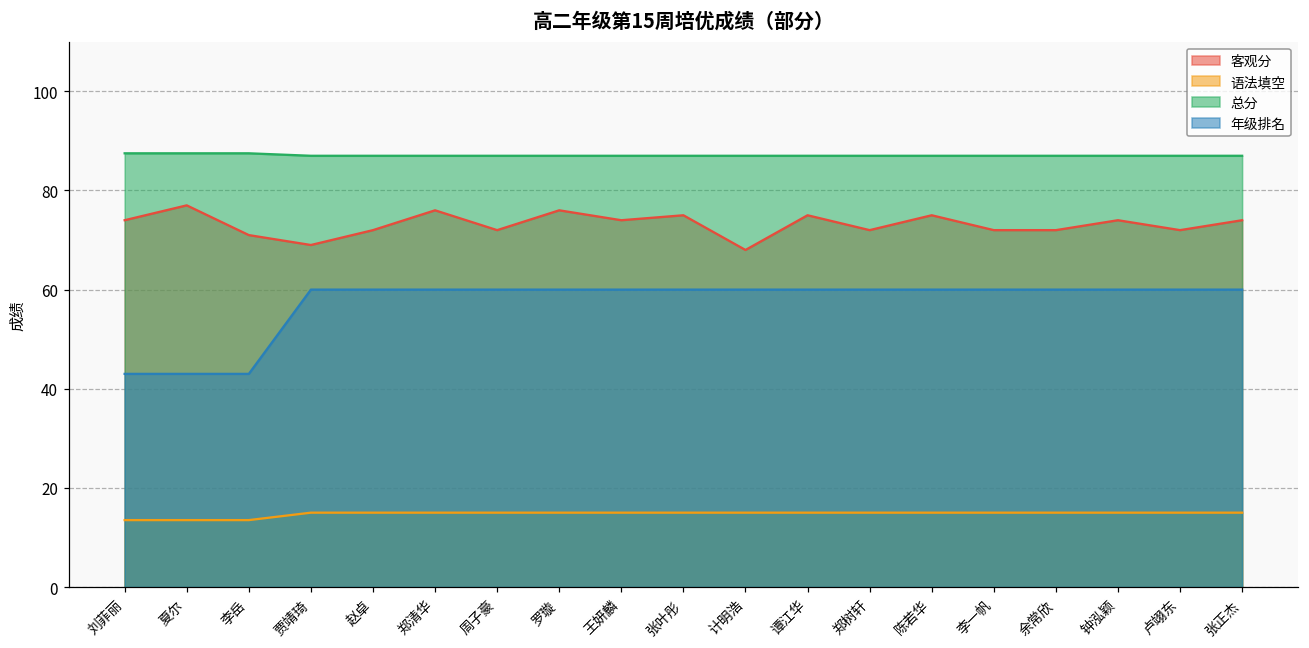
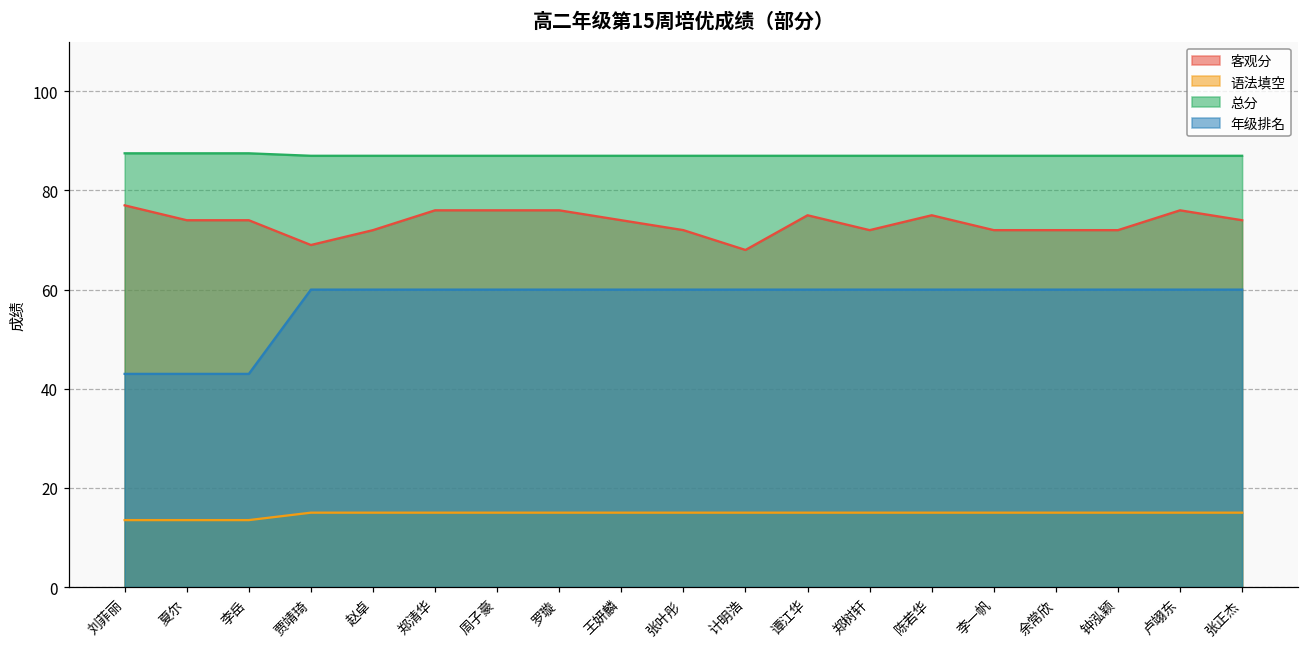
  {
    "客观分": {
-     "刘菲丽": 74,
-     "夏尔": 77,
-     "李岳": 71,
+     "刘菲丽": 77,
+     "夏尔": 74,
+     "李岳": 74,
      "贾靖琦": 69,
      "赵卓": 72,
      "郑清华": 76,
-     "周子豪": 72,
+     "周子豪": 76,
      "罗璇": 76,
      "王妍麟": 74,
-     "张叶彤": 75,
+     "张叶彤": 72,
      "计明浩": 68,
      "谭江华": 75,
      "郑树轩": 72,
      "陈若华": 75,
      "李一帆": 72,
      "余常欣": 72,
-     "钟泓颖": 74,
-     "卢翊东": 72,
+     "钟泓颖": 72,
+     "卢翊东": 76,
      "张正杰": 74
    },
    "语法填空": {
      "刘菲丽": 14,
      "夏尔": 14,
      "李岳": 14,
      "贾靖琦": 15,
      "赵卓": 15,
      "郑清华": 15,
      "周子豪": 15,
      "罗璇": 15,
      "王妍麟": 15,
      "张叶彤": 15,
      "计明浩": 15,
      "谭江华": 15,
      "郑树轩": 15,
      "陈若华": 15,
      "李一帆": 15,
      "余常欣": 15,
      "钟泓颖": 15,
      "卢翊东": 15,
      "张正杰": 15
    },
    "总分": {
      "刘菲丽": 88,
      "夏尔": 88,
      "李岳": 88,
      "贾靖琦": 87,
      "赵卓": 87,
      "郑清华": 87,
      "周子豪": 87,
      "罗璇": 87,
      "王妍麟": 87,
      "张叶彤": 87,
      "计明浩": 87,
      "谭江华": 87,
      "郑树轩": 87,
      "陈若华": 87,
      "李一帆": 87,
      "余常欣": 87,
      "钟泓颖": 87,
      "卢翊东": 87,
      "张正杰": 87
    },
    "年级排名": {
      "刘菲丽": 43,
      "夏尔": 43,
      "李岳": 43,
      "贾靖琦": 60,
      "赵卓": 60,
      "郑清华": 60,
      "周子豪": 60,
      "罗璇": 60,
      "王妍麟": 60,
      "张叶彤": 60,
      "计明浩": 60,
      "谭江华": 60,
      "郑树轩": 60,
      "陈若华": 60,
      "李一帆": 60,
      "余常欣": 60,
      "钟泓颖": 60,
      "卢翊东": 60,
      "张正杰": 60
    }
  }
